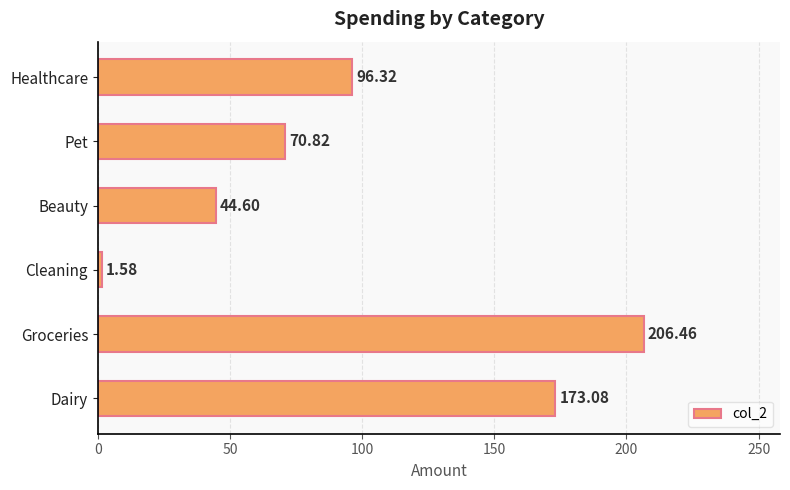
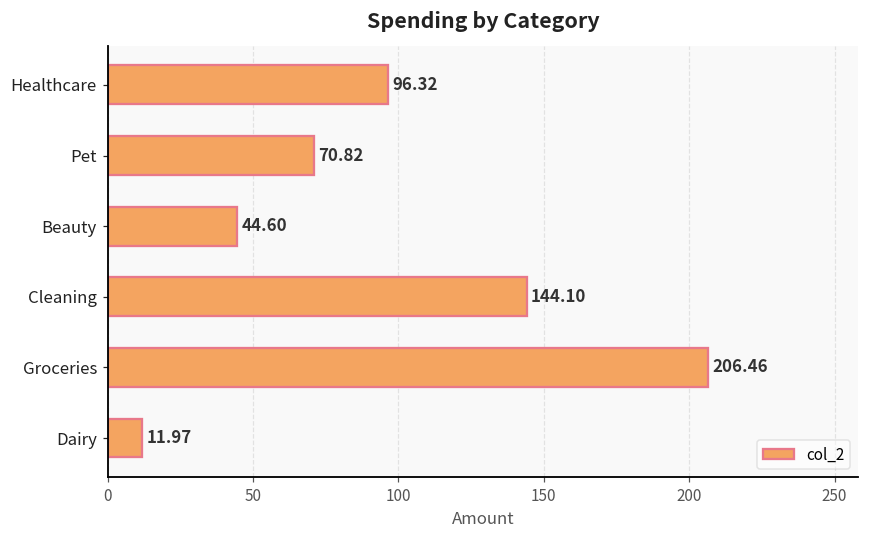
  {
    "Healthcare": 96.32,
    "Pet": 70.82,
    "Beauty": 44.60,
-   "Cleaning": 1.58,
+   "Cleaning": 144.10,
    "Groceries": 206.46,
-   "Dairy": 173.08
+   "Dairy": 11.97
  }
